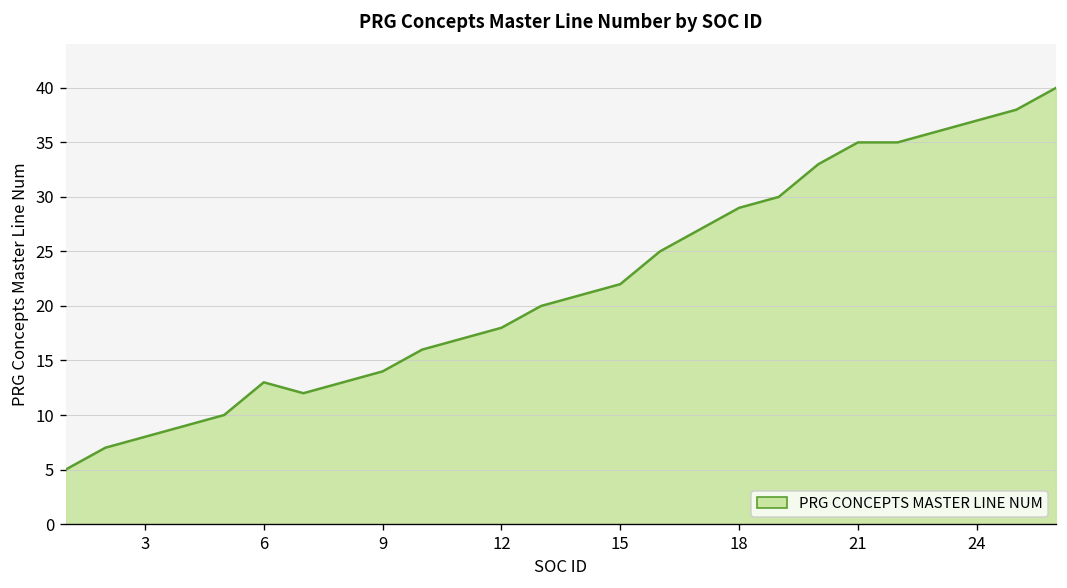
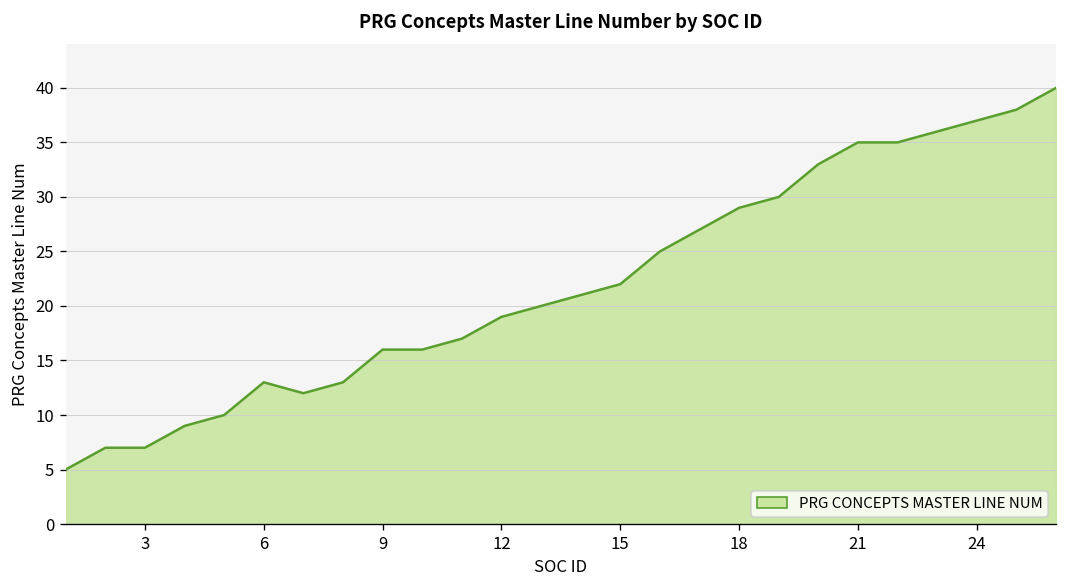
  {
-   "3": 8,
+   "3": 7,
    "6": 13,
-   "9": 14,
-   "12": 18,
+   "9": 16,
+   "12": 19,
    "15": 22,
    "18": 29,
    "21": 35,
    "24": 37
  }
